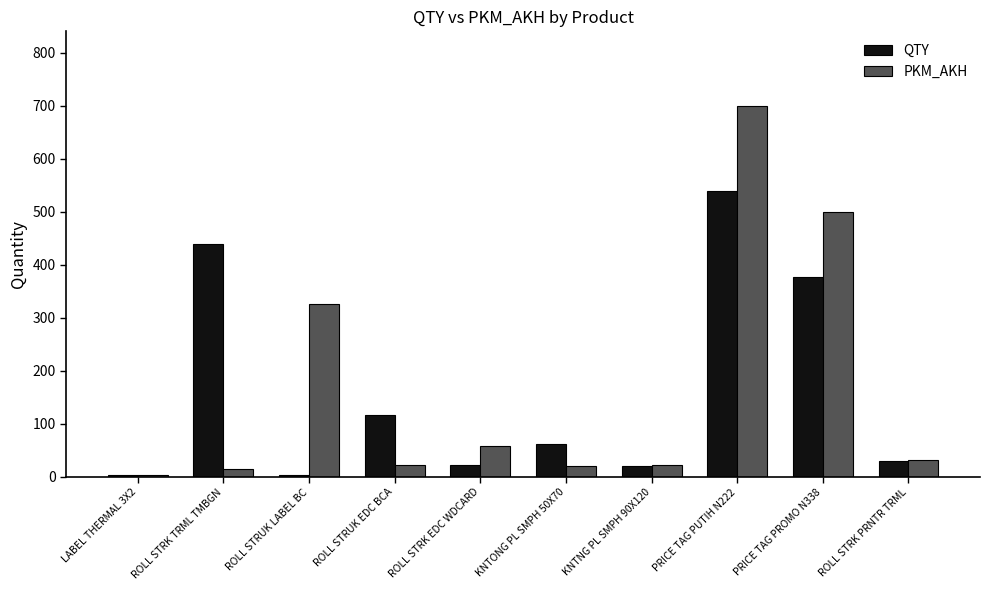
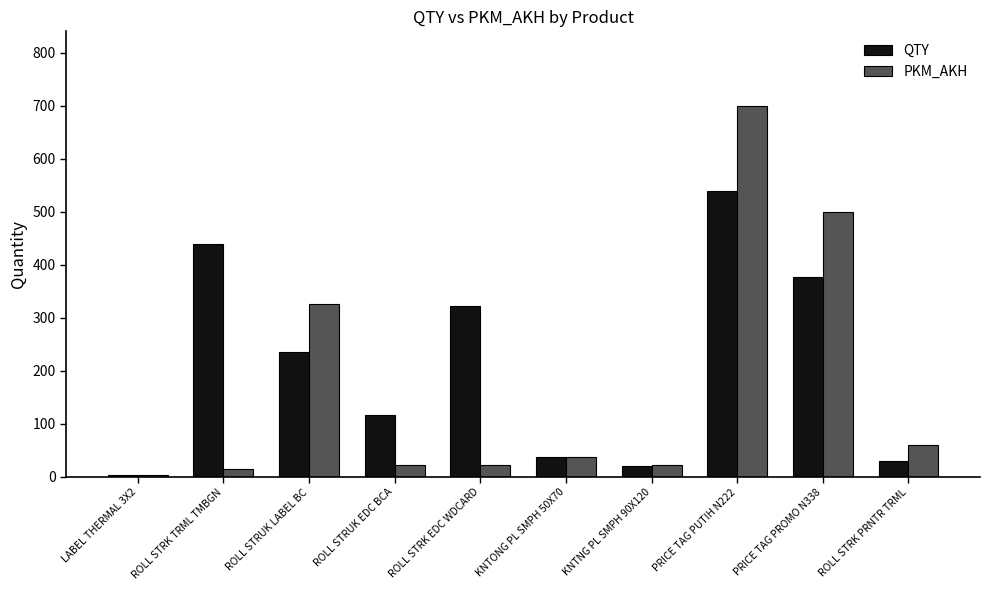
  {
    "QTY": {
      "ROLL STRK TRML TMBGN": 440,
-     "ROLL STRUK LABEL BC": 0,
+     "ROLL STRUK LABEL BC": 230,
      "ROLL STRUK EDC BCA": 120,
-     "ROLL STRK EDC WDCARD": 20,
-     "KNTONG PL SMPH 50X70": 60,
+     "ROLL STRK EDC WDCARD": 320,
+     "KNTONG PL SMPH 50X70": 40,
      "KNTNG PL SMPH 90X120": 20,
      "PRICE TAG PUTIH N222": 540,
      "PRICE TAG PROMO N338": 380,
      "ROLL STRK PRNTR TRML": 30
    },
    "PKM_AKH": {
      "ROLL STRK TRML TMBGN": 20,
      "ROLL STRUK LABEL BC": 330,
      "ROLL STRUK EDC BCA": 20,
-     "ROLL STRK EDC WDCARD": 60,
-     "KNTONG PL SMPH 50X70": 20,
+     "ROLL STRK EDC WDCARD": 20,
+     "KNTONG PL SMPH 50X70": 40,
      "KNTNG PL SMPH 90X120": 20,
      "PRICE TAG PUTIH N222": 700,
      "PRICE TAG PROMO N338": 500,
-     "ROLL STRK PRNTR TRML": 30
+     "ROLL STRK PRNTR TRML": 60
    }
  }
